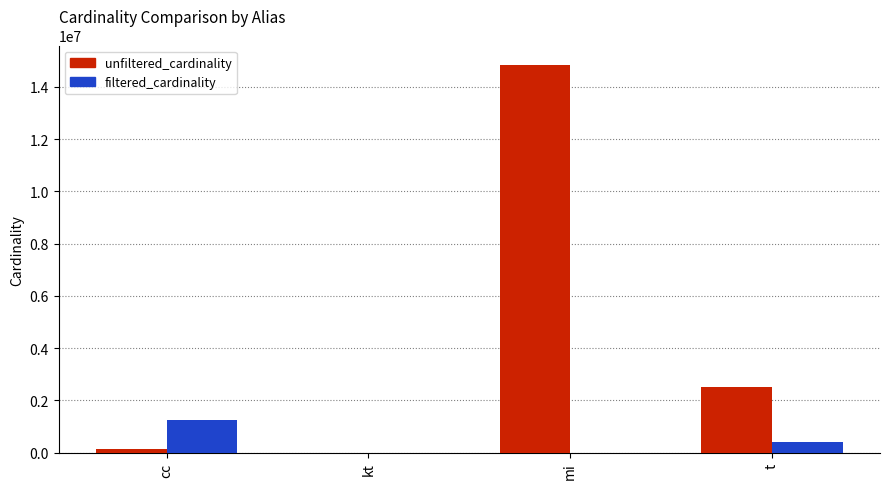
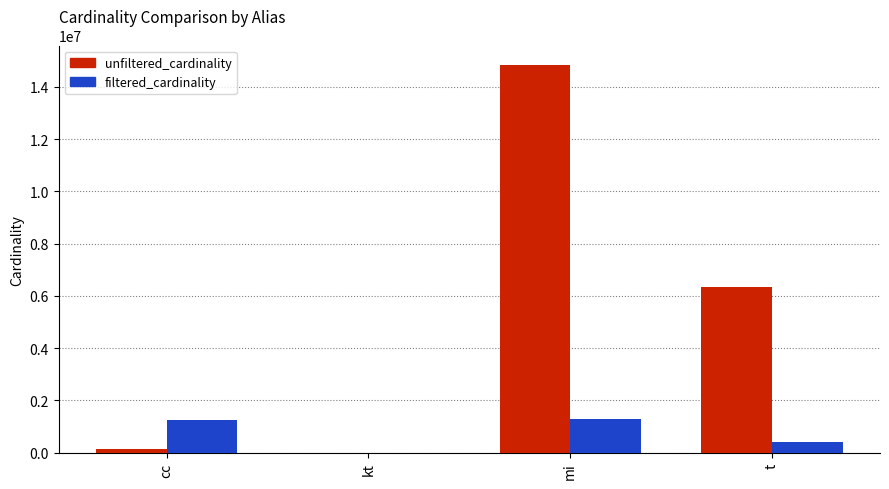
  {
    "unfiltered_cardinality": {
      "cc": 100000,
      "mi": 14800000,
-     "t": 2500000
+     "t": 6300000
    },
    "filtered_cardinality": {
      "cc": 1300000,
-     "mi": 0,
+     "mi": 1300000,
      "t": 400000
    }
  }
